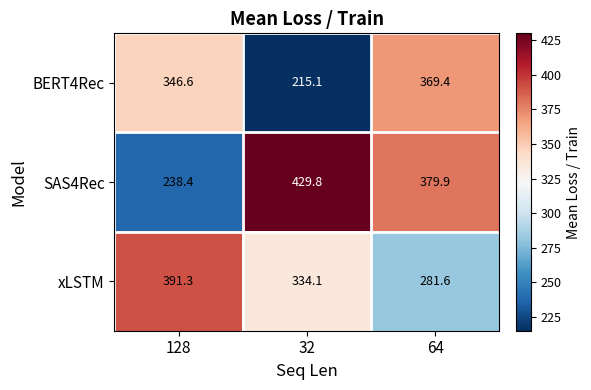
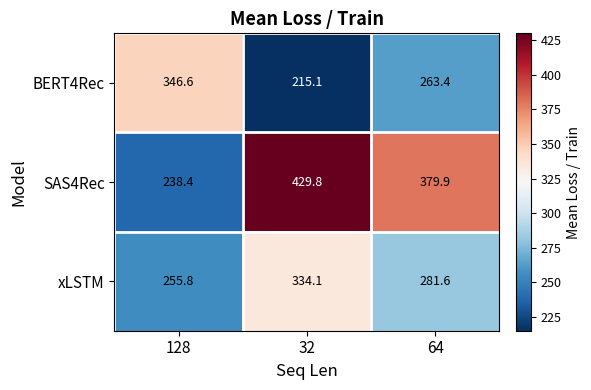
  {
    "BERT4Rec": {
      "128": 346.6,
      "32": 215.1,
-     "64": 369.4
+     "64": 263.4
    },
    "SAS4Rec": {
      "128": 238.4,
      "32": 429.8,
      "64": 379.9
    },
    "xLSTM": {
-     "128": 391.3,
+     "128": 255.8,
      "32": 334.1,
      "64": 281.6
    }
  }
